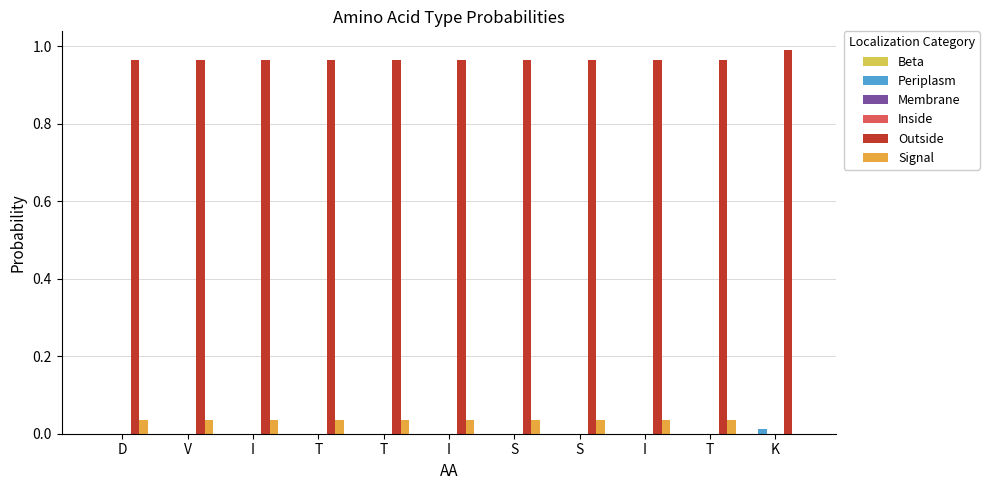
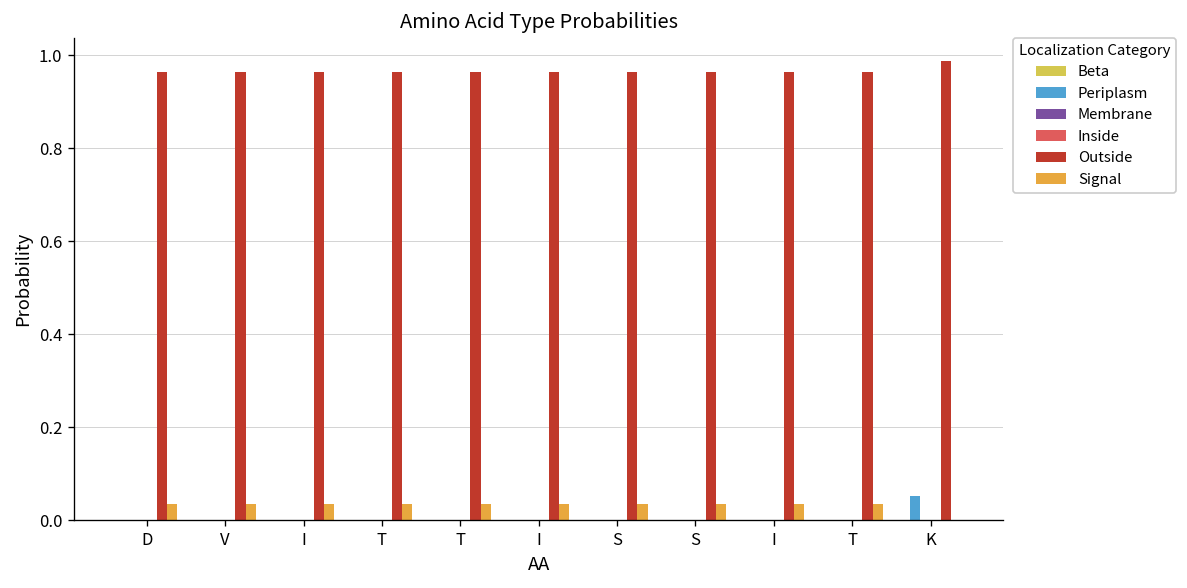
  {
    "Periplasm": {
      "D": 0.00,
      "V": 0.00,
-     "K": 0.01
+     "K": 0.05
    },
    "Membrane": {
      "D": 0.00,
      "V": 0.00,
      "K": 0.00
    },
    "Outside": {
      "D": 0.96,
      "V": 0.96,
      "K": 0.99
    }
  }
